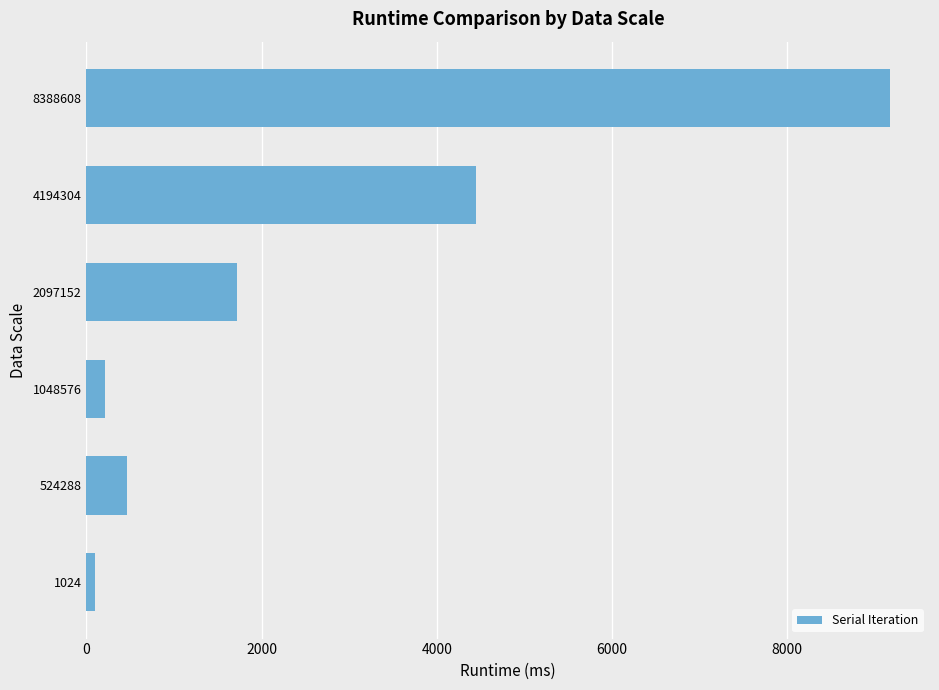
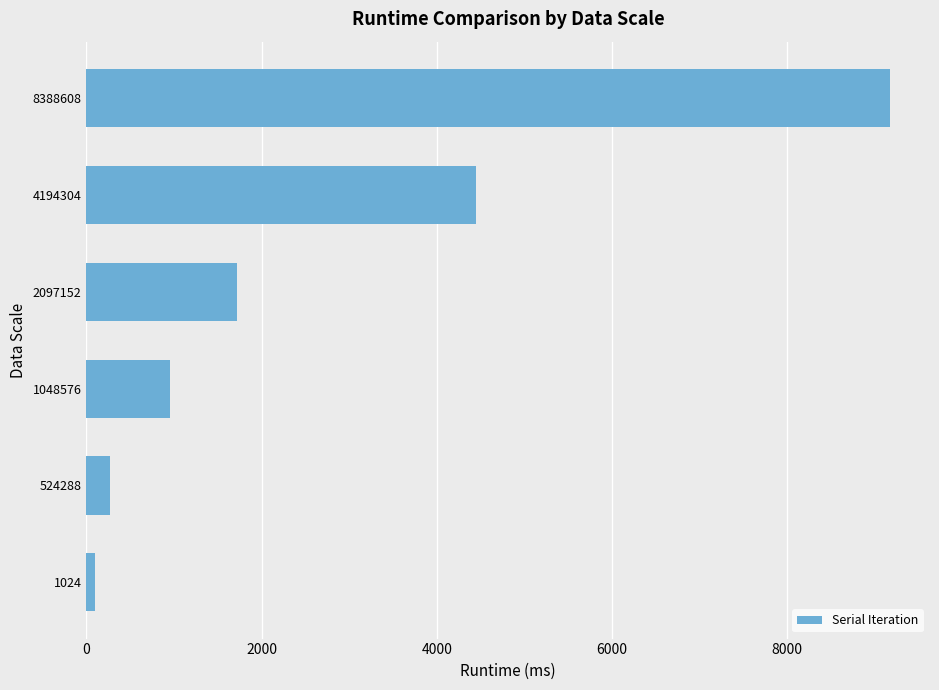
  {
    "8388608": 9200,
    "4194304": 4400,
    "2097152": 1700,
-   "1048576": 200,
-   "524288": 500,
+   "1048576": 1000,
+   "524288": 300,
    "1024": 100
  }
